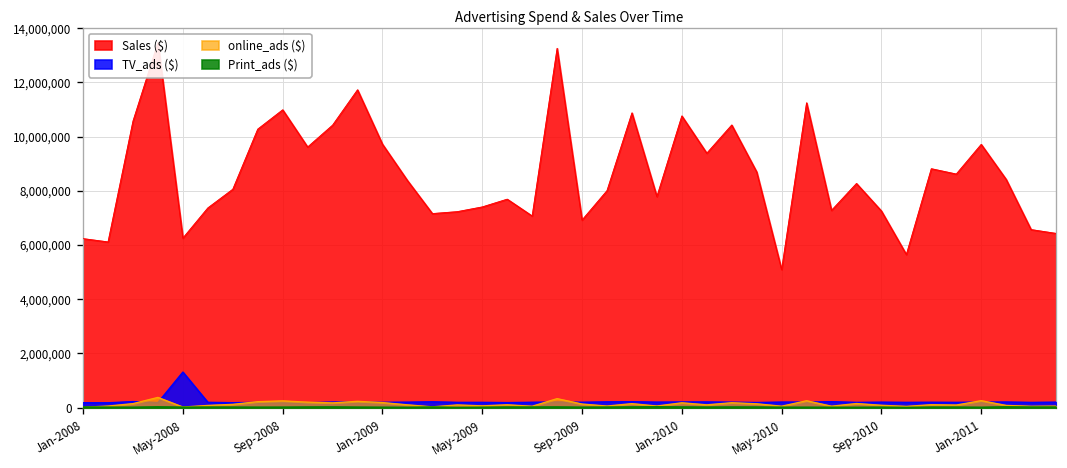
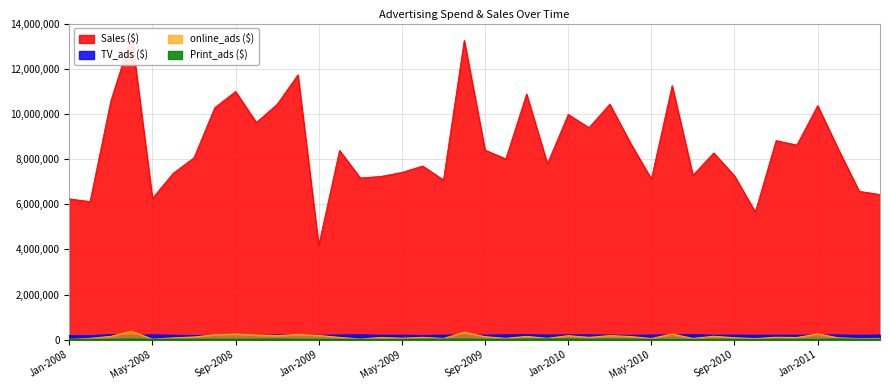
  {
    "Sales ($)": {
      "Jan-2008": "6,200,000",
      "May-2008": "6,300,000",
      "Sep-2008": "11,000,000",
-     "Jan-2009": "9,700,000",
+     "Jan-2009": "4,200,000",
      "May-2009": "7,400,000",
-     "Sep-2009": "6,900,000",
-     "Jan-2010": "10,800,000",
-     "May-2010": "5,100,000",
+     "Sep-2009": "8,400,000",
+     "Jan-2010": "10,000,000",
+     "May-2010": "7,100,000",
      "Sep-2010": "7,300,000",
-     "Jan-2011": "9,700,000"
+     "Jan-2011": "10,400,000"
    },
    "TV_ads ($)": {
      "Jan-2008": "200,000",
-     "May-2008": "1,300,000",
+     "May-2008": "200,000",
      "May-2009": "200,000",
      "May-2010": "200,000",
      "Sep-2010": "200,000"
    },
    "Print_ads ($)": {
      "Sep-2008": "0",
      "Jan-2009": "0",
      "Sep-2009": "0",
      "Jan-2010": "0",
      "Jan-2011": "0"
    }
  }
